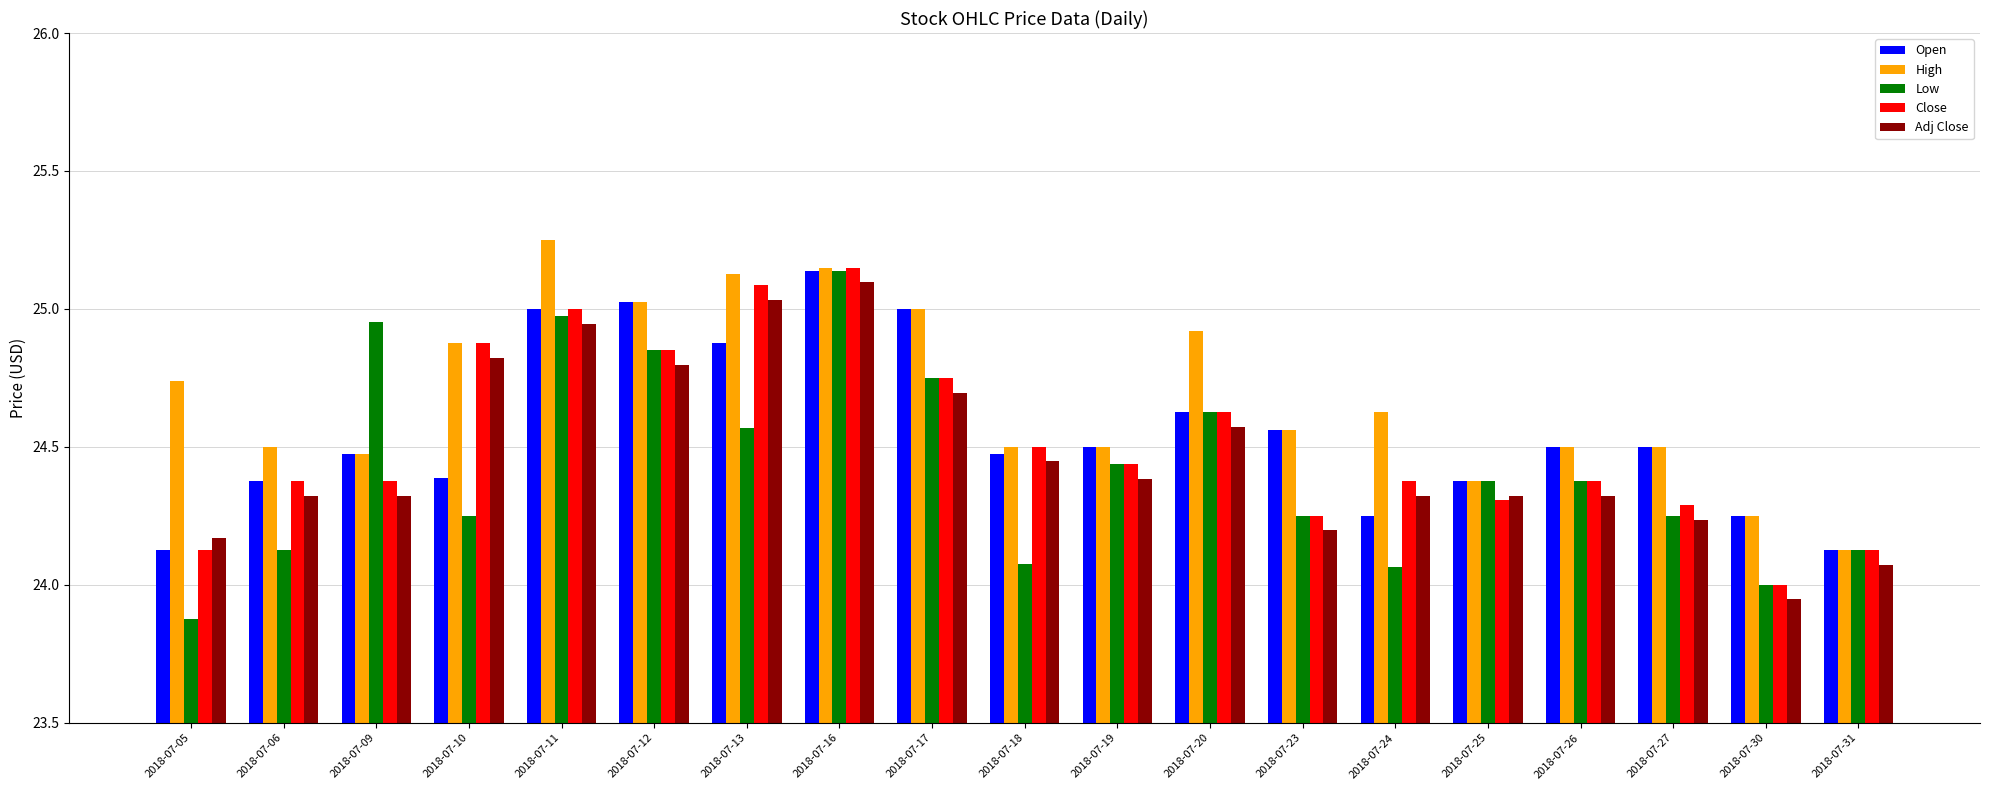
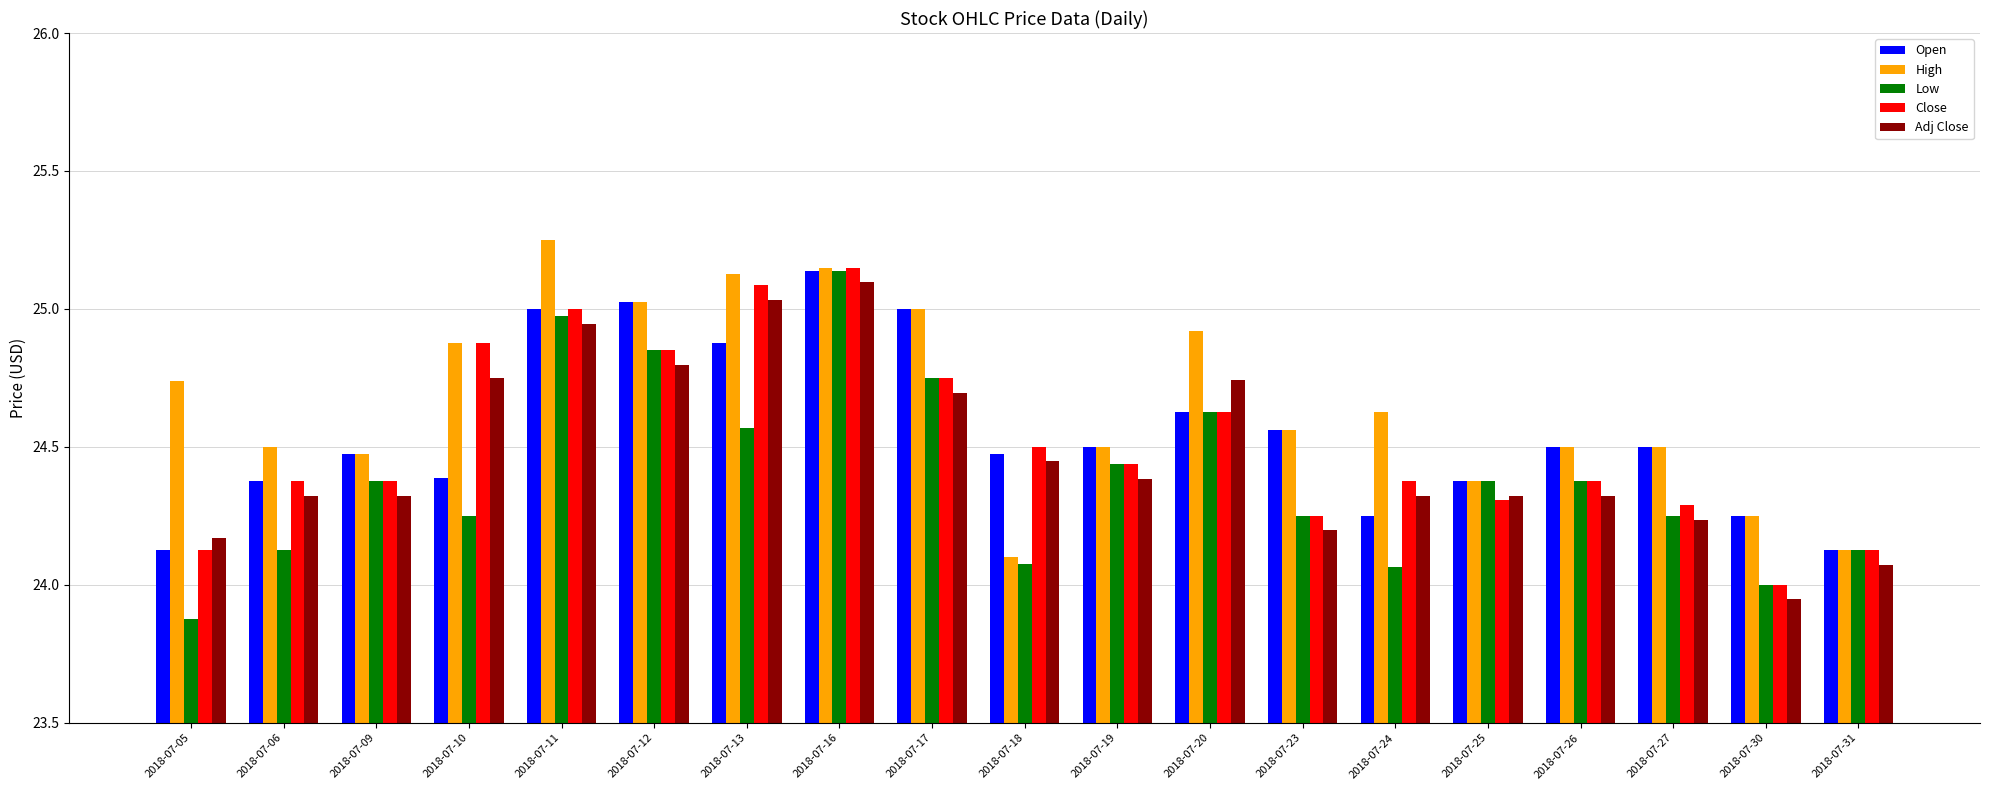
  {
    "Open": {
      "2018-07-05": 24.13,
      "2018-07-06": 24.38,
      "2018-07-09": 24.48,
      "2018-07-10": 24.39,
      "2018-07-11": 25.00,
      "2018-07-12": 25.03,
      "2018-07-13": 24.88,
      "2018-07-16": 25.14,
      "2018-07-17": 25.00,
      "2018-07-18": 24.48,
      "2018-07-19": 24.50,
      "2018-07-20": 24.63,
      "2018-07-23": 24.56,
      "2018-07-24": 24.25,
      "2018-07-25": 24.38,
      "2018-07-26": 24.50,
      "2018-07-27": 24.50,
      "2018-07-30": 24.25,
      "2018-07-31": 24.13
    },
    "High": {
      "2018-07-05": 24.74,
      "2018-07-06": 24.5,
      "2018-07-09": 24.48,
      "2018-07-10": 24.88,
      "2018-07-11": 25.25,
      "2018-07-12": 25.03,
      "2018-07-13": 25.13,
      "2018-07-16": 25.15,
      "2018-07-17": 25.0,
-     "2018-07-18": 24.5,
+     "2018-07-18": 24.1,
      "2018-07-19": 24.5,
      "2018-07-20": 24.92,
      "2018-07-23": 24.56,
      "2018-07-24": 24.63,
      "2018-07-25": 24.38,
      "2018-07-26": 24.5,
      "2018-07-27": 24.5,
      "2018-07-30": 24.25,
      "2018-07-31": 24.13
    },
    "Low": {
      "2018-07-05": 23.88,
      "2018-07-06": 24.13,
-     "2018-07-09": 24.95,
+     "2018-07-09": 24.38,
      "2018-07-10": 24.25,
      "2018-07-11": 24.98,
      "2018-07-12": 24.85,
      "2018-07-13": 24.57,
      "2018-07-16": 25.14,
      "2018-07-17": 24.75,
      "2018-07-18": 24.08,
      "2018-07-19": 24.44,
      "2018-07-20": 24.63,
      "2018-07-23": 24.25,
      "2018-07-24": 24.06,
      "2018-07-25": 24.38,
      "2018-07-26": 24.38,
      "2018-07-27": 24.25,
      "2018-07-30": 24.00,
      "2018-07-31": 24.13
    },
    "Close": {
      "2018-07-05": 24.13,
      "2018-07-06": 24.38,
      "2018-07-09": 24.38,
      "2018-07-10": 24.88,
      "2018-07-11": 25.00,
      "2018-07-12": 24.85,
      "2018-07-13": 25.09,
      "2018-07-16": 25.15,
      "2018-07-17": 24.75,
      "2018-07-18": 24.50,
      "2018-07-19": 24.44,
      "2018-07-20": 24.63,
      "2018-07-23": 24.25,
      "2018-07-24": 24.38,
      "2018-07-25": 24.31,
      "2018-07-26": 24.38,
      "2018-07-27": 24.29,
      "2018-07-30": 24.00,
      "2018-07-31": 24.13
    },
    "Adj Close": {
      "2018-07-05": 24.17,
      "2018-07-06": 24.32,
      "2018-07-09": 24.32,
-     "2018-07-10": 24.82,
+     "2018-07-10": 24.75,
      "2018-07-11": 24.95,
      "2018-07-12": 24.80,
      "2018-07-13": 25.03,
      "2018-07-16": 25.10,
      "2018-07-17": 24.70,
      "2018-07-18": 24.45,
      "2018-07-19": 24.39,
-     "2018-07-20": 24.57,
+     "2018-07-20": 24.74,
      "2018-07-23": 24.20,
      "2018-07-24": 24.32,
      "2018-07-25": 24.32,
      "2018-07-26": 24.32,
      "2018-07-27": 24.24,
      "2018-07-30": 23.95,
      "2018-07-31": 24.07
    }
  }
